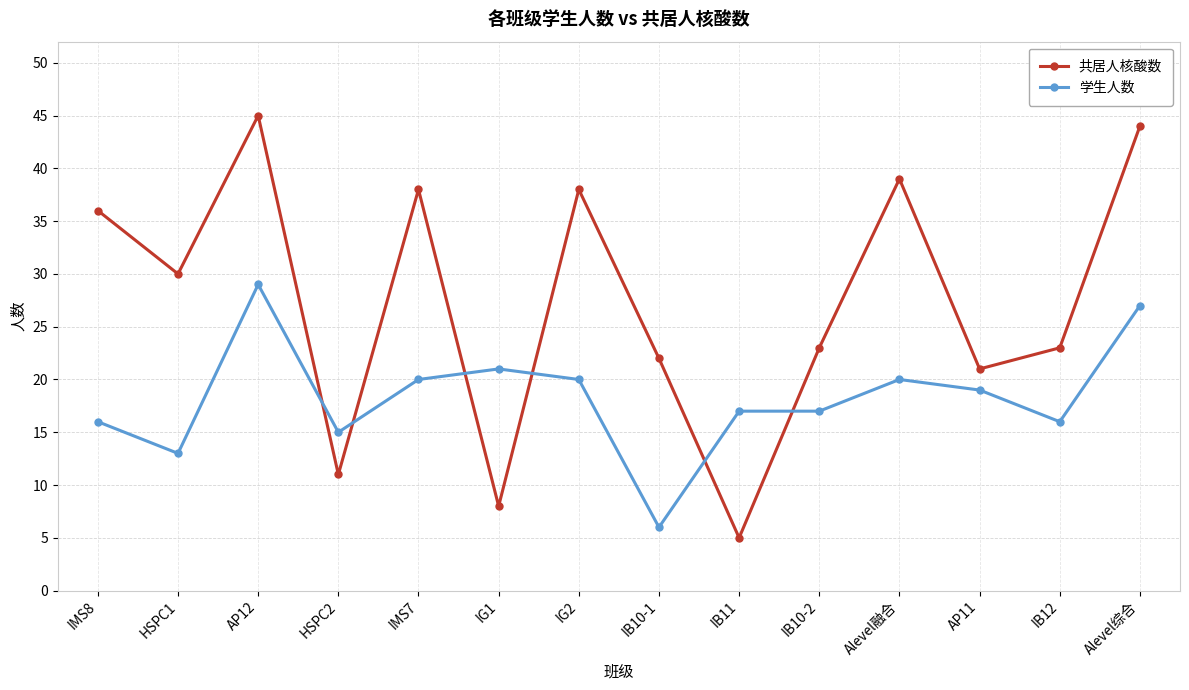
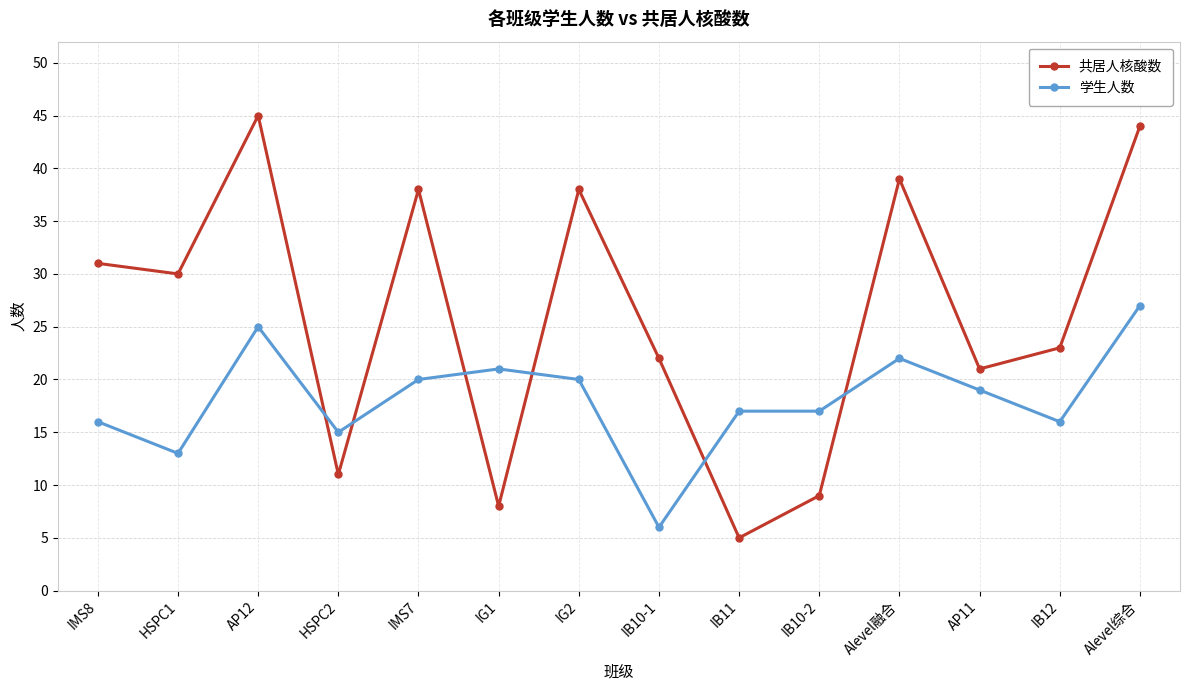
  {
    "共居人核酸数": {
-     "IMS8": 36,
+     "IMS8": 31,
      "HSPC1": 30,
      "AP12": 45,
      "HSPC2": 11,
      "IMS7": 38,
      "IG1": 8,
      "IG2": 38,
      "IB10-1": 22,
      "IB11": 5,
-     "IB10-2": 23,
+     "IB10-2": 9,
      "Alevel融合": 39,
      "AP11": 21,
      "IB12": 23,
      "Alevel综合": 44
    },
    "学生人数": {
      "IMS8": 16,
      "HSPC1": 13,
-     "AP12": 29,
+     "AP12": 25,
      "HSPC2": 15,
      "IMS7": 20,
      "IG1": 21,
      "IG2": 20,
      "IB10-1": 6,
      "IB11": 17,
      "IB10-2": 17,
-     "Alevel融合": 20,
+     "Alevel融合": 22,
      "AP11": 19,
      "IB12": 16,
      "Alevel综合": 27
    }
  }
